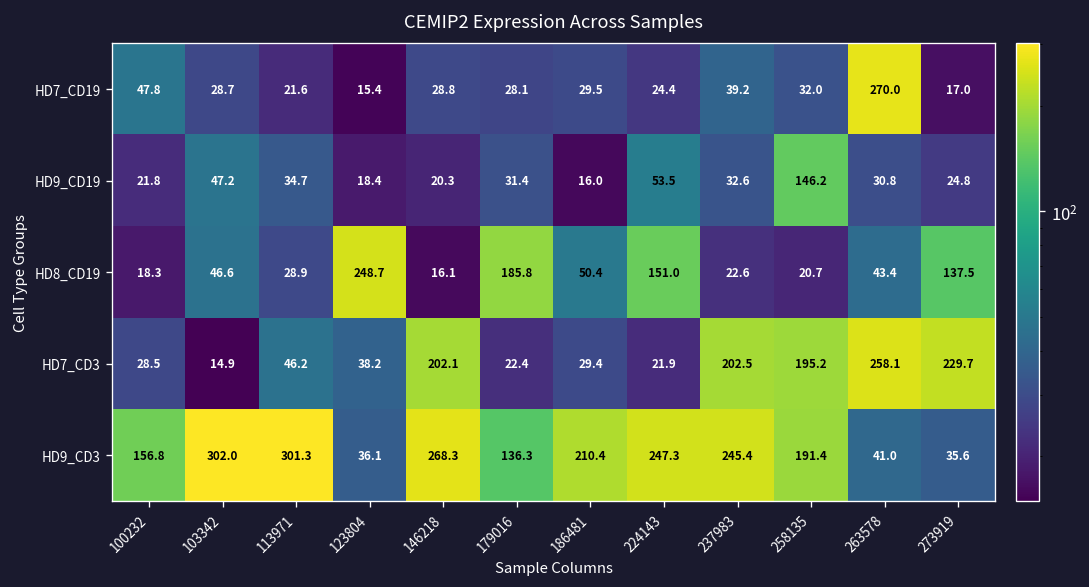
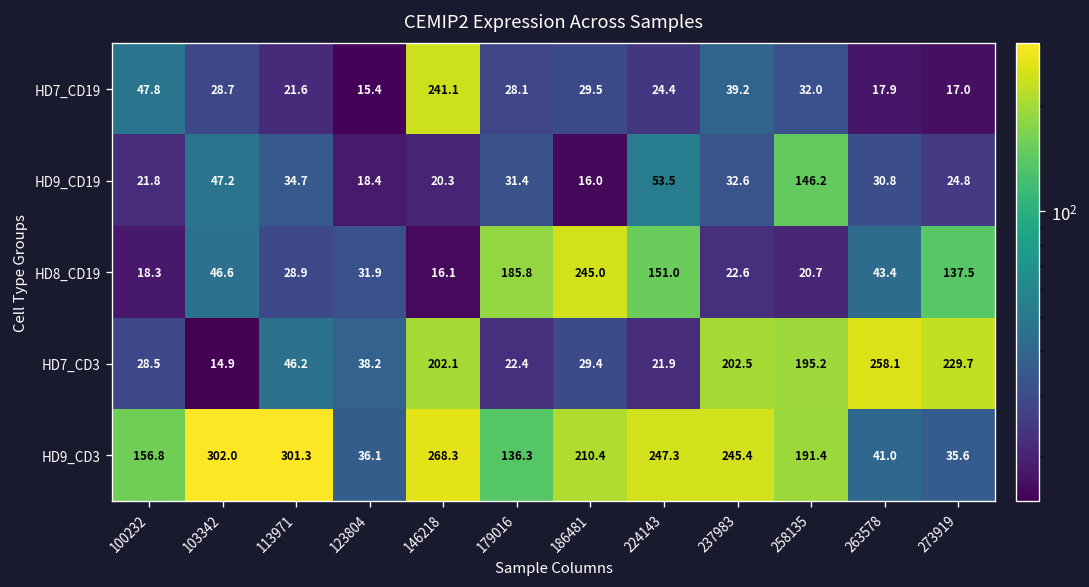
  {
    "HD7_CD19": {
      "100232": 47.8,
      "103342": 28.7,
      "113971": 21.6,
      "123804": 15.4,
-     "146218": 28.8,
+     "146218": 241.1,
      "179016": 28.1,
      "186481": 29.5,
      "224143": 24.4,
      "237983": 39.2,
      "258135": 32.0,
-     "263578": 270.0,
+     "263578": 17.9,
      "273919": 17.0
    },
    "HD9_CD19": {
      "100232": 21.8,
      "103342": 47.2,
      "113971": 34.7,
      "123804": 18.4,
      "146218": 20.3,
      "179016": 31.4,
      "186481": 16.0,
      "224143": 53.5,
      "237983": 32.6,
      "258135": 146.2,
      "263578": 30.8,
      "273919": 24.8
    },
    "HD8_CD19": {
      "100232": 18.3,
      "103342": 46.6,
      "113971": 28.9,
-     "123804": 248.7,
+     "123804": 31.9,
      "146218": 16.1,
      "179016": 185.8,
-     "186481": 50.4,
+     "186481": 245.0,
      "224143": 151.0,
      "237983": 22.6,
      "258135": 20.7,
      "263578": 43.4,
      "273919": 137.5
    },
    "HD7_CD3": {
      "100232": 28.5,
      "103342": 14.9,
      "113971": 46.2,
      "123804": 38.2,
      "146218": 202.1,
      "179016": 22.4,
      "186481": 29.4,
      "224143": 21.9,
      "237983": 202.5,
      "258135": 195.2,
      "263578": 258.1,
      "273919": 229.7
    },
    "HD9_CD3": {
      "100232": 156.8,
      "103342": 302.0,
      "113971": 301.3,
      "123804": 36.1,
      "146218": 268.3,
      "179016": 136.3,
      "186481": 210.4,
      "224143": 247.3,
      "237983": 245.4,
      "258135": 191.4,
      "263578": 41.0,
      "273919": 35.6
    }
  }
